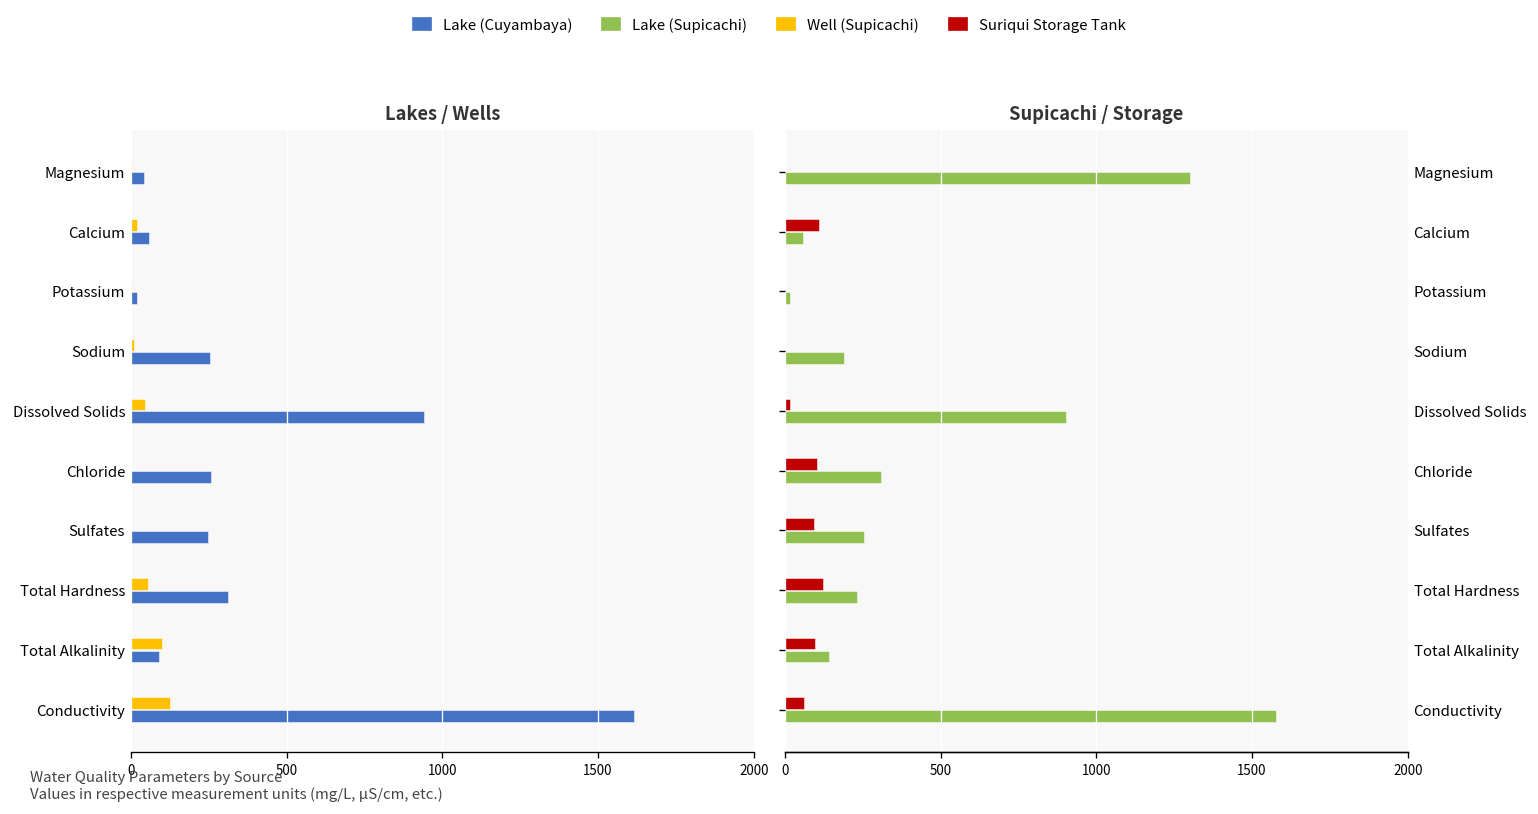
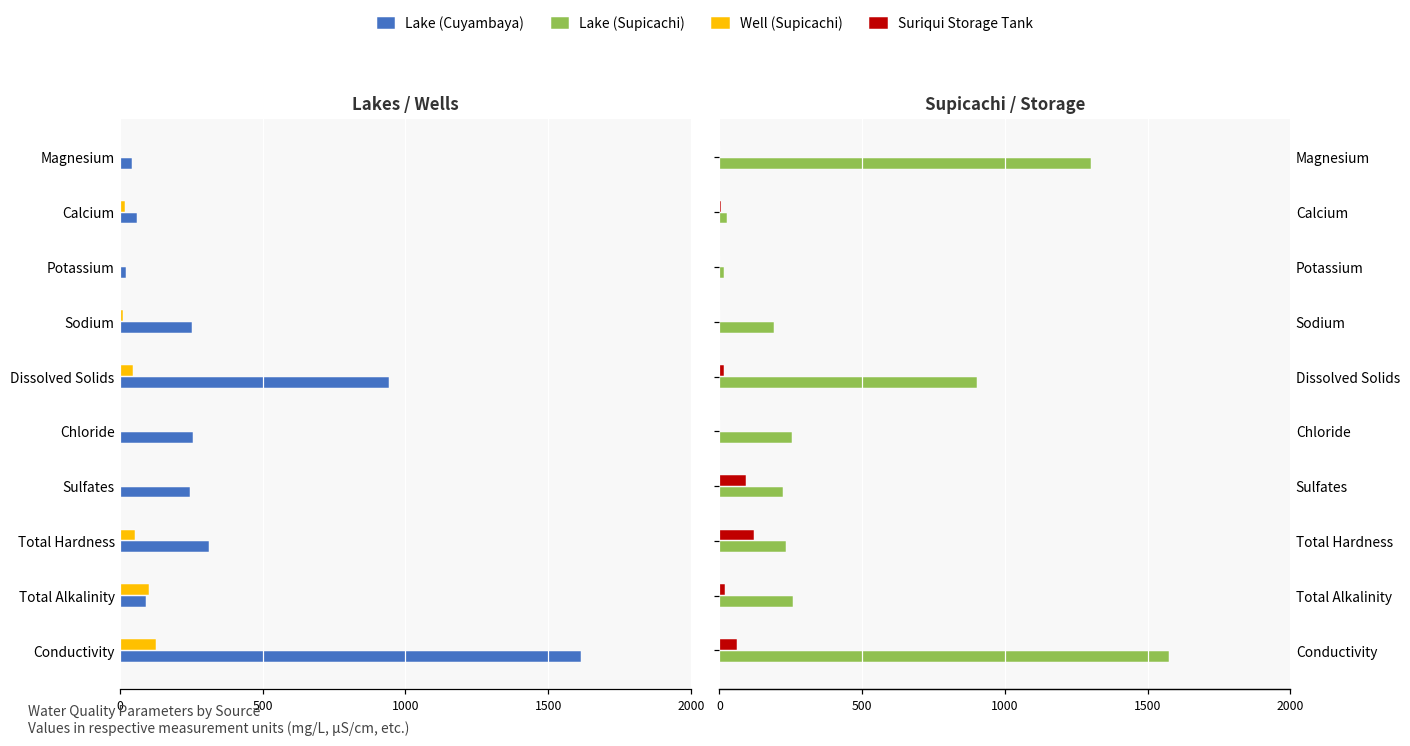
  {
    "Supicachi / Storage": {
      "Lake (Supicachi)": {
        "Magnesium": 1300,
-       "Calcium": 60,
+       "Calcium": 30,
        "Potassium": 20,
        "Sodium": 190,
        "Dissolved Solids": 900,
-       "Chloride": 310,
-       "Sulfates": 250,
+       "Chloride": 250,
+       "Sulfates": 220,
        "Total Hardness": 230,
-       "Total Alkalinity": 140,
+       "Total Alkalinity": 260,
        "Conductivity": 1580
      },
      "Suriqui Storage Tank": {
-       "Calcium": 110,
+       "Calcium": 0,
        "Dissolved Solids": 20,
-       "Chloride": 100,
+       "Chloride": 0,
        "Sulfates": 90,
        "Total Hardness": 120,
-       "Total Alkalinity": 100,
+       "Total Alkalinity": 20,
        "Conductivity": 60
      }
    }
  }
